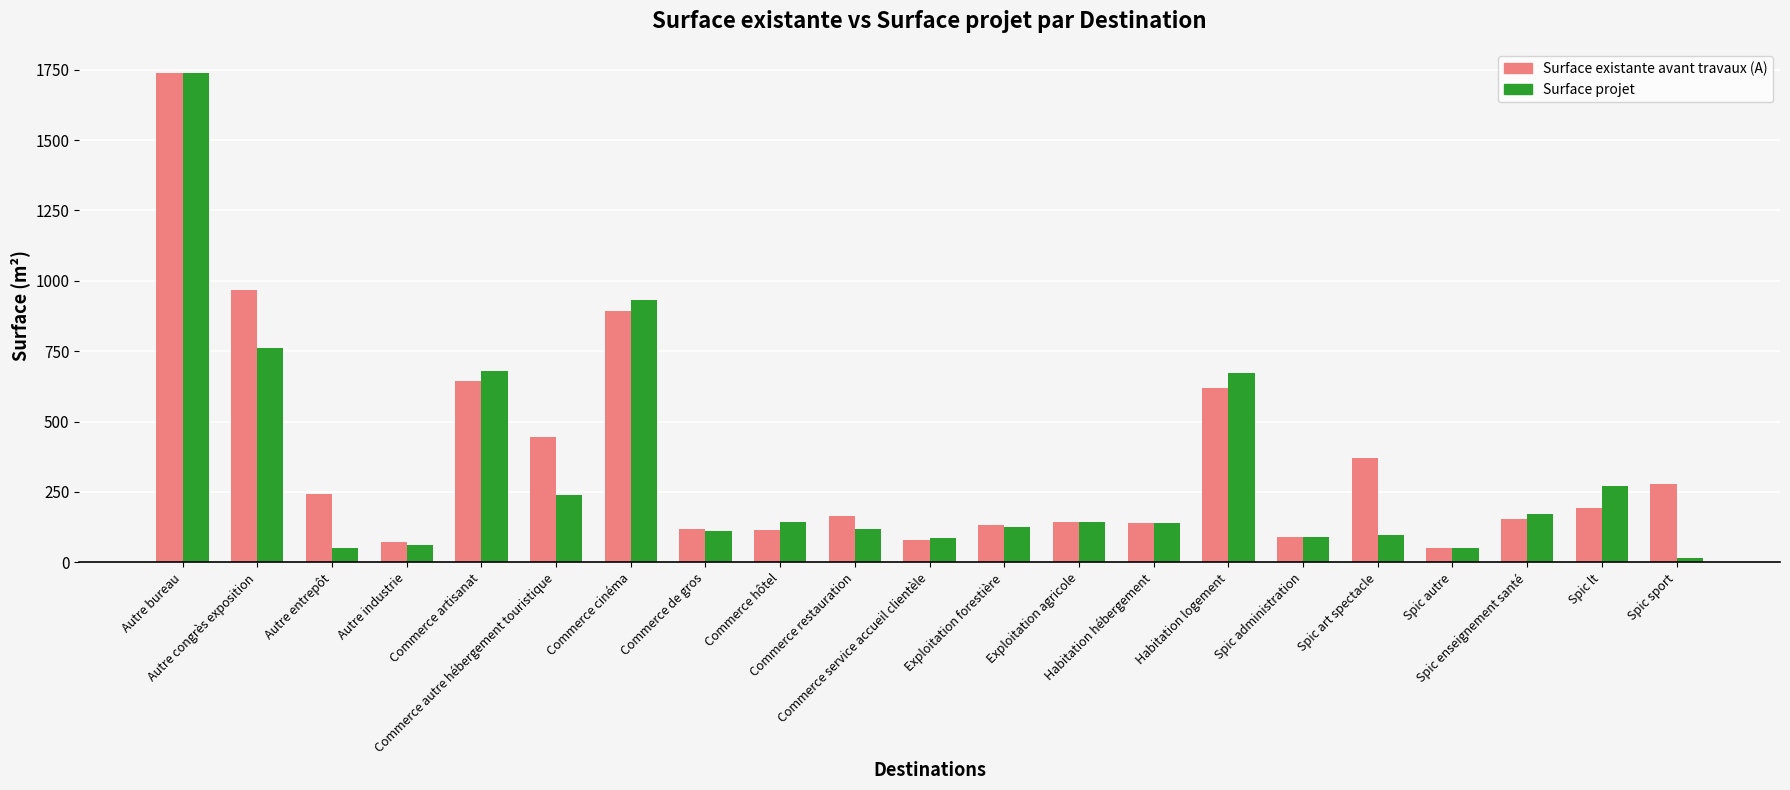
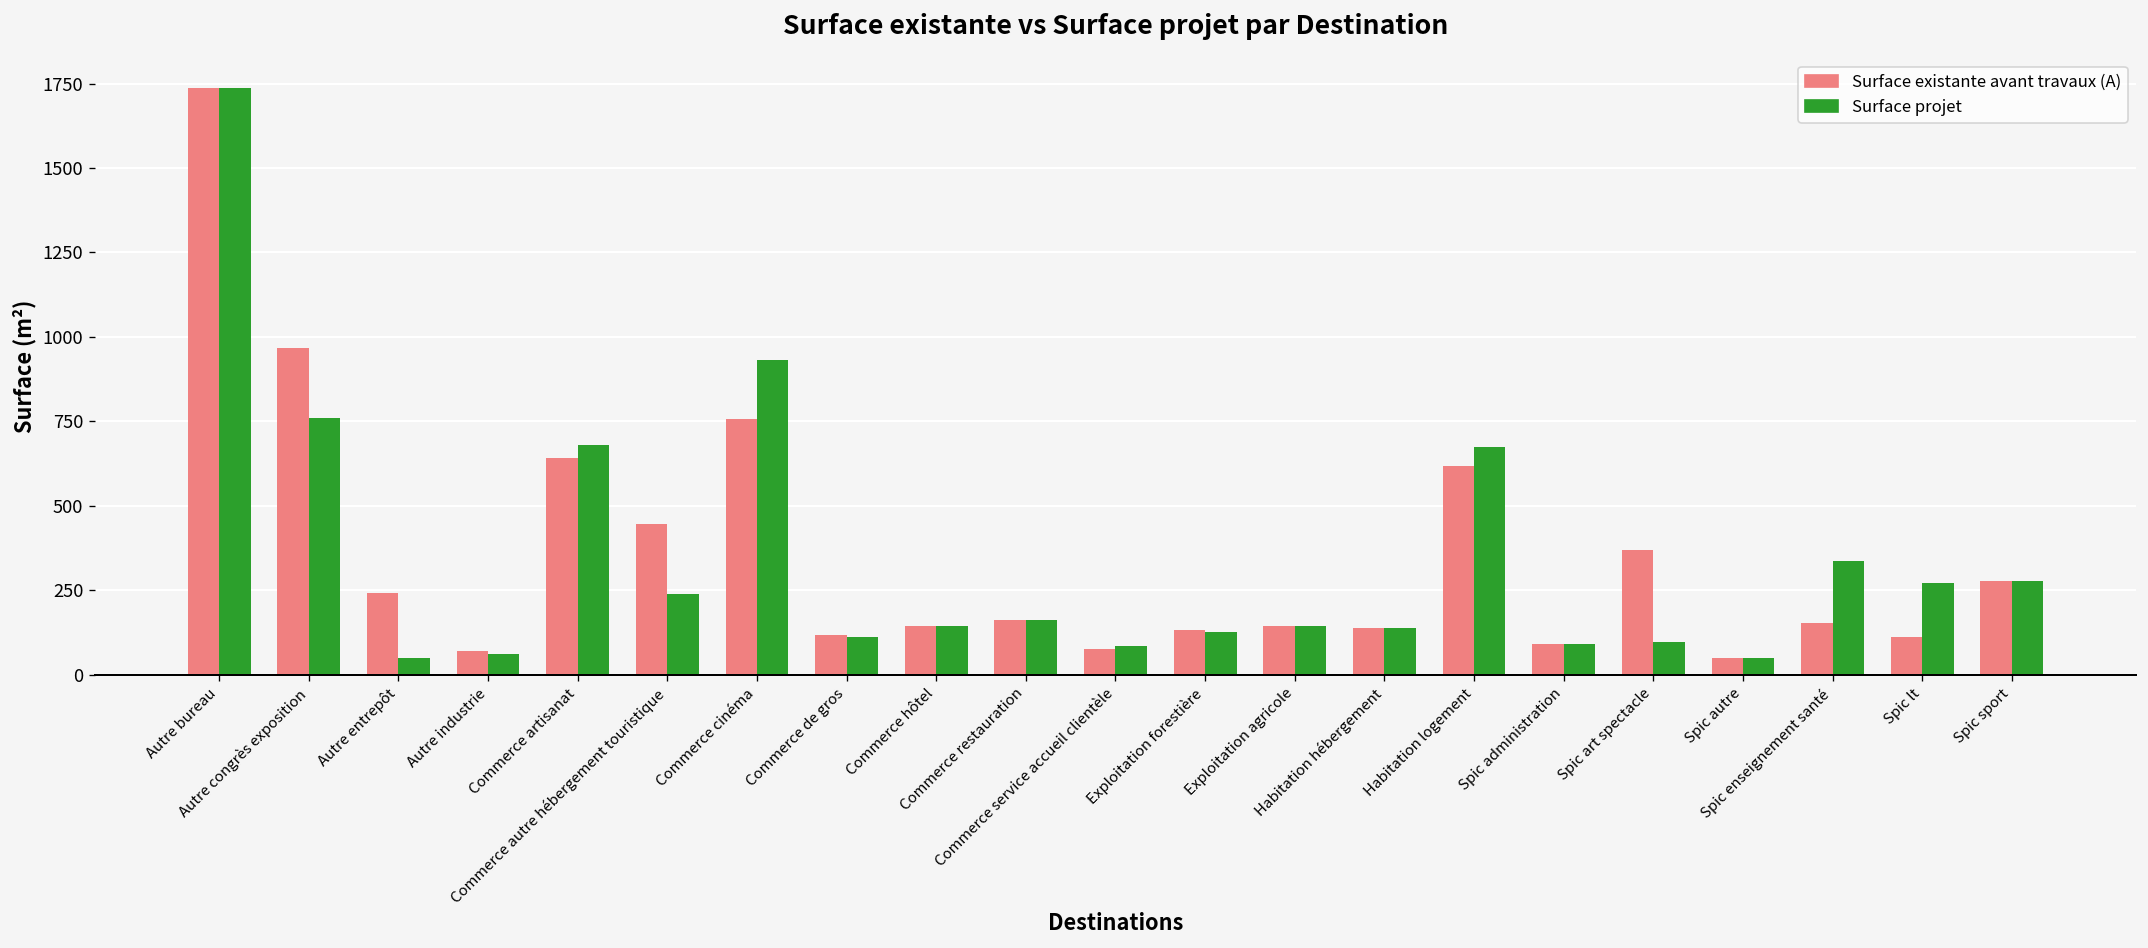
  {
    "Surface existante avant travaux (A)": {
      "Autre bureau": 1740,
      "Autre congrès exposition": 970,
      "Autre entrepôt": 240,
      "Autre industrie": 70,
      "Commerce artisanat": 640,
      "Commerce autre hébergement touristique": 440,
-     "Commerce cinéma": 890,
+     "Commerce cinéma": 760,
      "Commerce de gros": 120,
-     "Commerce hôtel": 110,
+     "Commerce hôtel": 140,
      "Commerce restauration": 160,
      "Commerce service accueil clientèle": 80,
      "Exploitation forestière": 130,
      "Exploitation agricole": 140,
      "Habitation hébergement": 140,
      "Habitation logement": 620,
      "Spic administration": 90,
      "Spic art spectacle": 370,
      "Spic autre": 50,
      "Spic enseignement santé": 150,
-     "Spic lt": 190,
+     "Spic lt": 110,
      "Spic sport": 280
    },
    "Surface projet": {
      "Autre bureau": 1740,
      "Autre congrès exposition": 760,
      "Autre entrepôt": 50,
      "Autre industrie": 60,
      "Commerce artisanat": 680,
      "Commerce autre hébergement touristique": 240,
      "Commerce cinéma": 930,
      "Commerce de gros": 110,
      "Commerce hôtel": 140,
-     "Commerce restauration": 120,
+     "Commerce restauration": 160,
      "Commerce service accueil clientèle": 90,
      "Exploitation forestière": 120,
      "Exploitation agricole": 140,
      "Habitation hébergement": 140,
      "Habitation logement": 670,
      "Spic administration": 90,
      "Spic art spectacle": 100,
      "Spic autre": 50,
-     "Spic enseignement santé": 170,
+     "Spic enseignement santé": 340,
      "Spic lt": 270,
-     "Spic sport": 20
+     "Spic sport": 280
    }
  }
